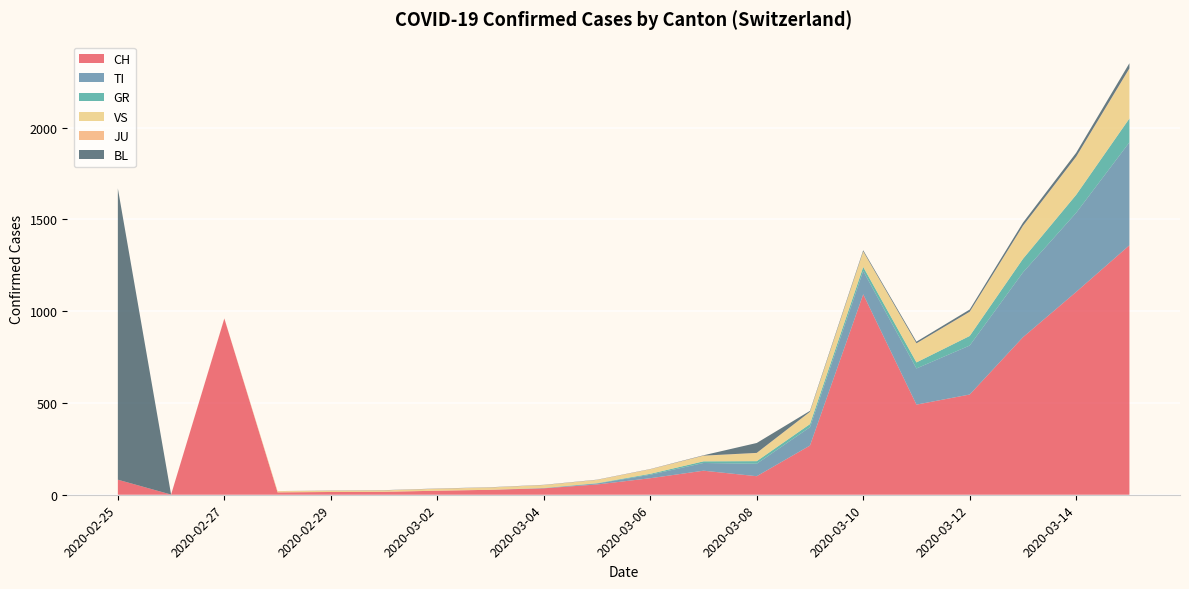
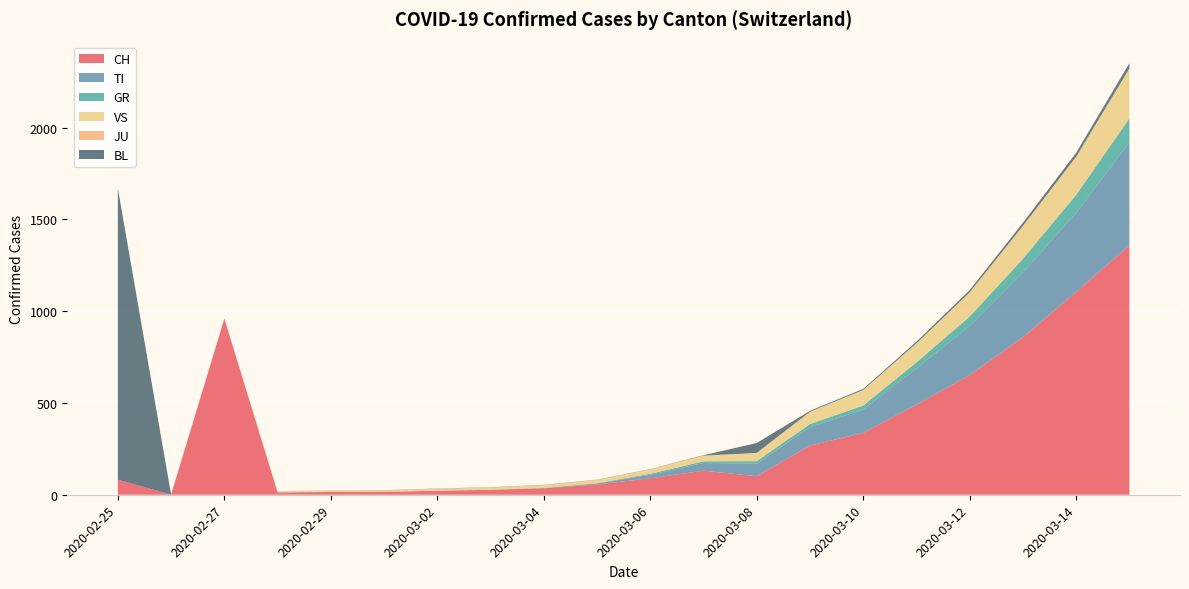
  {
    "CH": {
      "2020-03-06": 90,
      "2020-03-08": 100,
-     "2020-03-10": 1090,
-     "2020-03-12": 550,
+     "2020-03-10": 340,
+     "2020-03-12": 650,
      "2020-03-14": 1110
    },
    "BL": {
      "2020-02-25": 1590,
      "2020-03-08": 50,
      "2020-03-14": 20
    }
  }
